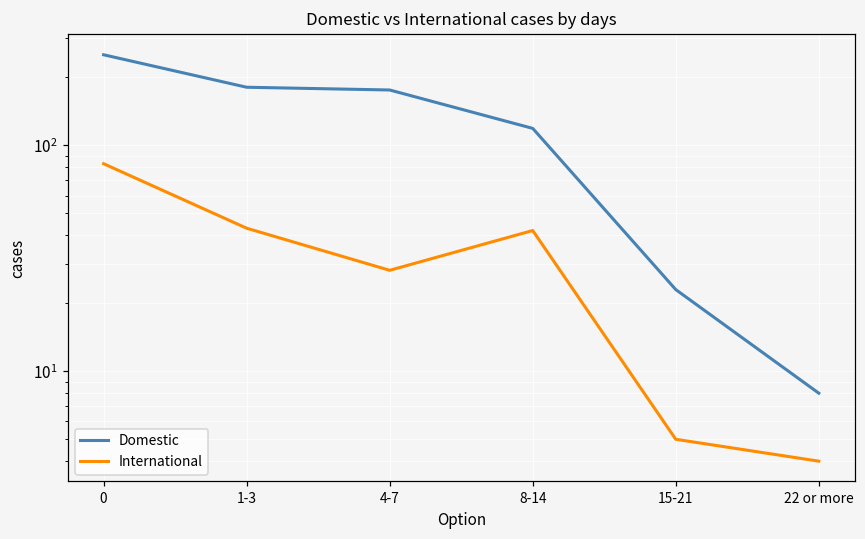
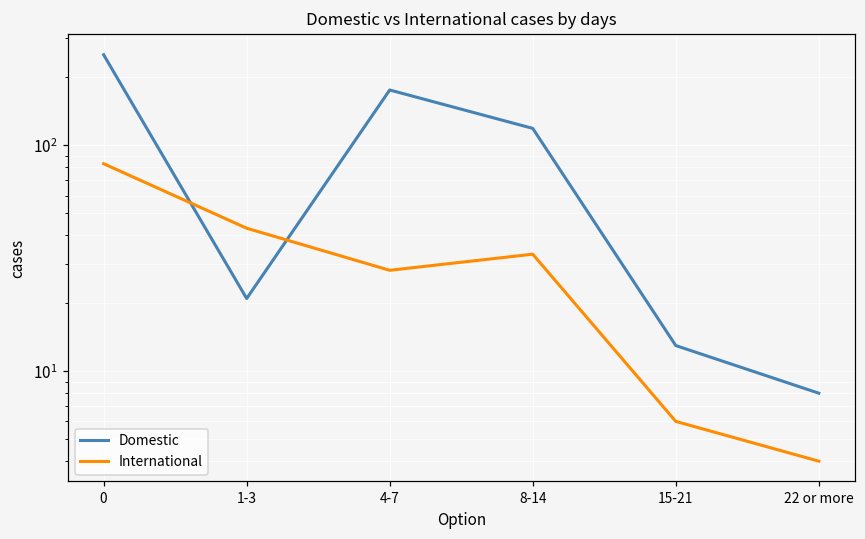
  {
    "Domestic": {
      "0": 250,
-     "1-3": 180,
+     "1-3": 21,
      "4-7": 180,
      "8-14": 120,
-     "15-21": 23,
+     "15-21": 13,
      "22 or more": 8
    },
    "International": {
      "0": 83,
      "1-3": 43,
      "4-7": 28,
-     "8-14": 42,
-     "15-21": 5,
+     "8-14": 33,
+     "15-21": 6,
      "22 or more": 4
    }
  }
